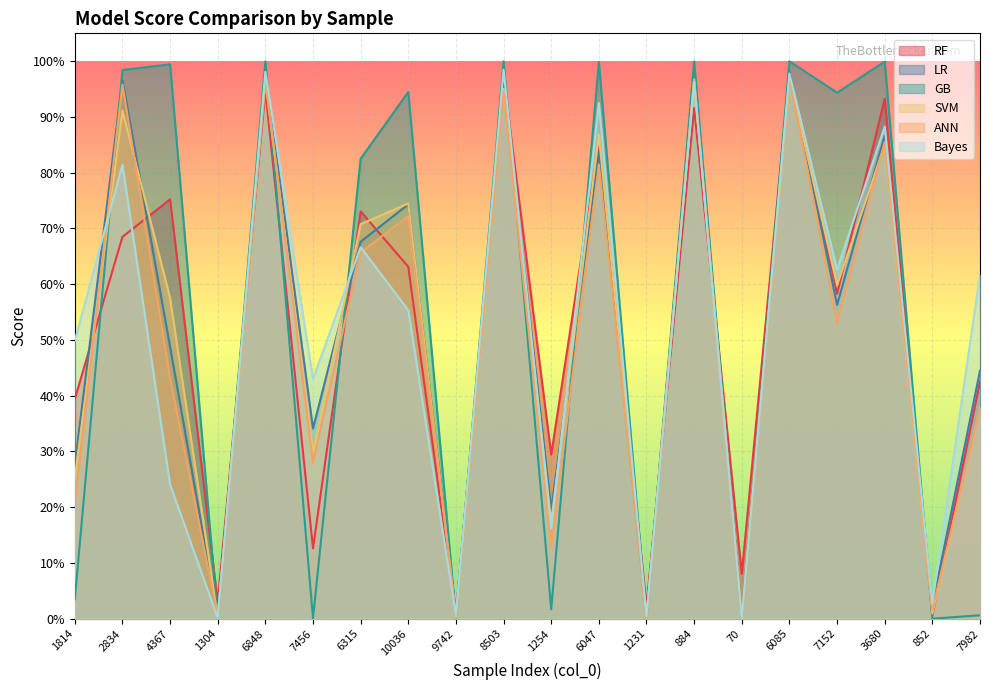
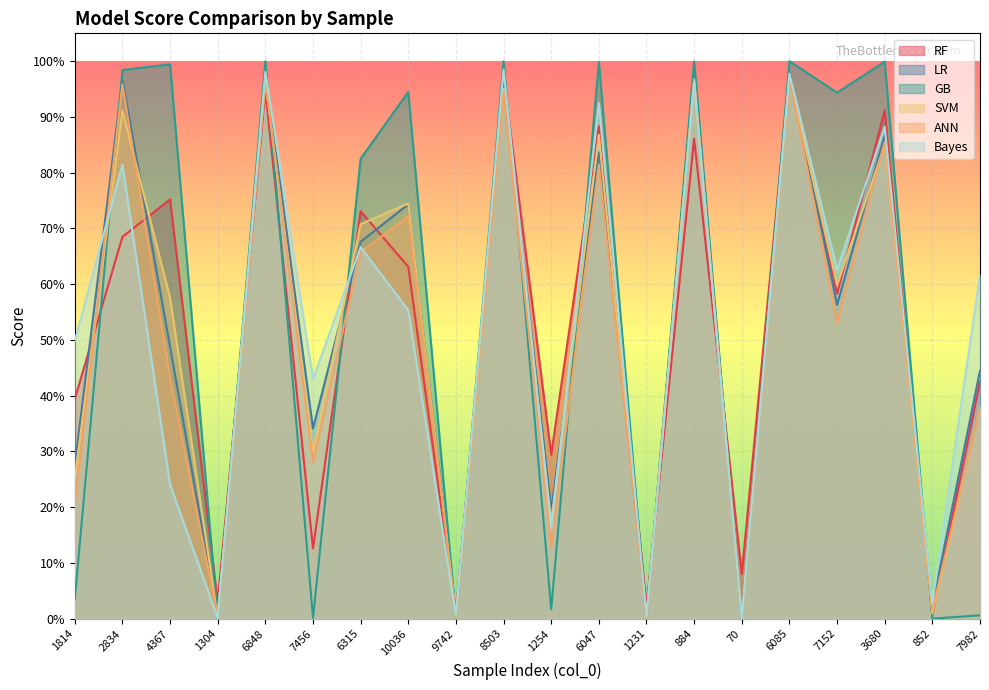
  {
    "RF": {
      "1814": "39%",
      "2834": "68%",
      "4367": "75%",
      "1304": "3%",
      "6848": "95%",
      "7456": "13%",
      "6315": "73%",
      "10036": "63%",
      "8503": "97%",
      "1254": "29%",
-     "6047": "85%",
+     "6047": "88%",
      "1231": "2%",
-     "884": "92%",
+     "884": "86%",
      "70": "8%",
      "7152": "58%",
-     "3680": "93%",
+     "3680": "91%",
      "7982": "43%"
    },
    "Bayes": {
      "1814": "50%",
      "2834": "81%",
      "4367": "24%",
      "7456": "43%",
      "6315": "67%",
      "10036": "55%",
      "8503": "98%",
      "1254": "16%",
      "6047": "93%",
      "7152": "63%",
      "3680": "88%",
      "7982": "62%"
    }
  }
